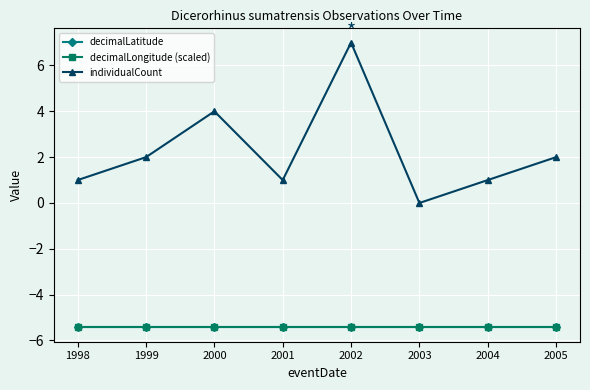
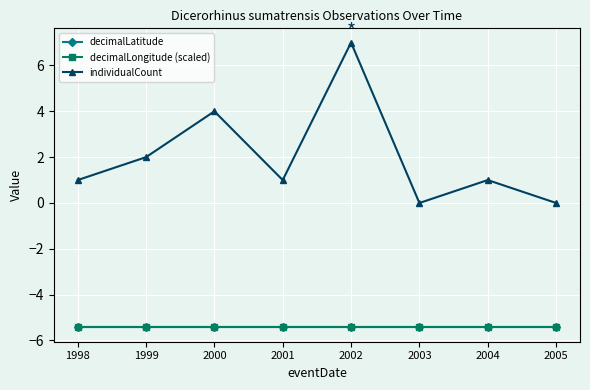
  {
    "decimalLongitude (scaled)": {
      "1998": -5.4,
      "1999": -5.4,
      "2000": -5.4,
      "2001": -5.4,
      "2002": -5.4,
      "2003": -5.4,
      "2004": -5.4,
      "2005": -5.4
    },
    "individualCount": {
      "1998": 1,
      "1999": 2,
      "2000": 4,
      "2001": 1,
      "2002": 7,
      "2003": 0,
      "2004": 1,
-     "2005": 2
+     "2005": 0
    }
  }
